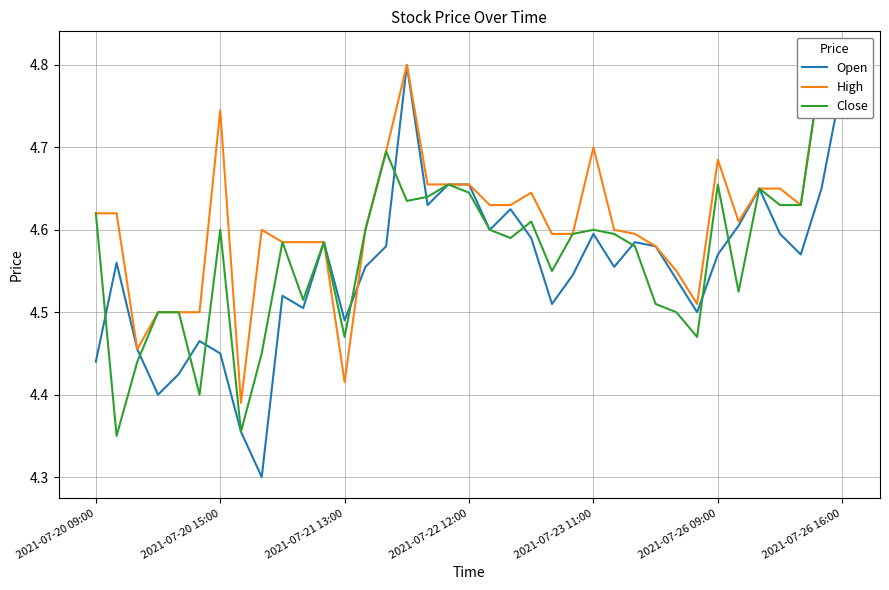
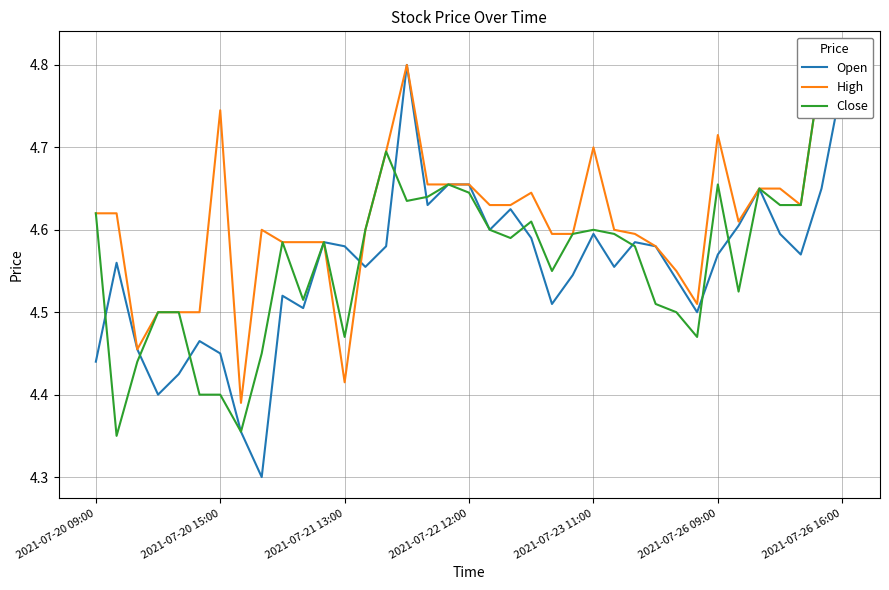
  {
    "Open": {
      "2021-07-20 09:00": 4.44,
      "2021-07-20 15:00": 4.45,
-     "2021-07-21 13:00": 4.49,
+     "2021-07-21 13:00": 4.58,
      "2021-07-23 11:00": 4.60,
      "2021-07-26 09:00": 4.57
    },
    "High": {
      "2021-07-20 15:00": 4.75,
      "2021-07-21 13:00": 4.42,
      "2021-07-23 11:00": 4.70,
-     "2021-07-26 09:00": 4.69
+     "2021-07-26 09:00": 4.72
    },
    "Close": {
-     "2021-07-20 15:00": 4.6,
+     "2021-07-20 15:00": 4.4,
      "2021-07-21 13:00": 4.47,
      "2021-07-22 12:00": 4.65,
      "2021-07-23 11:00": 4.6,
      "2021-07-26 09:00": 4.66
    }
  }
